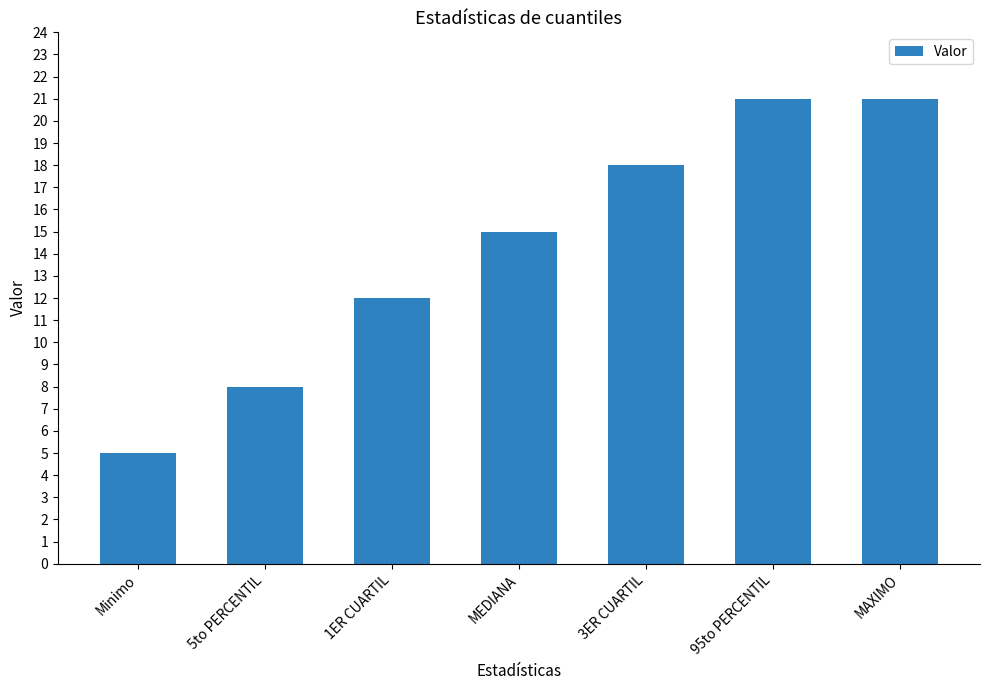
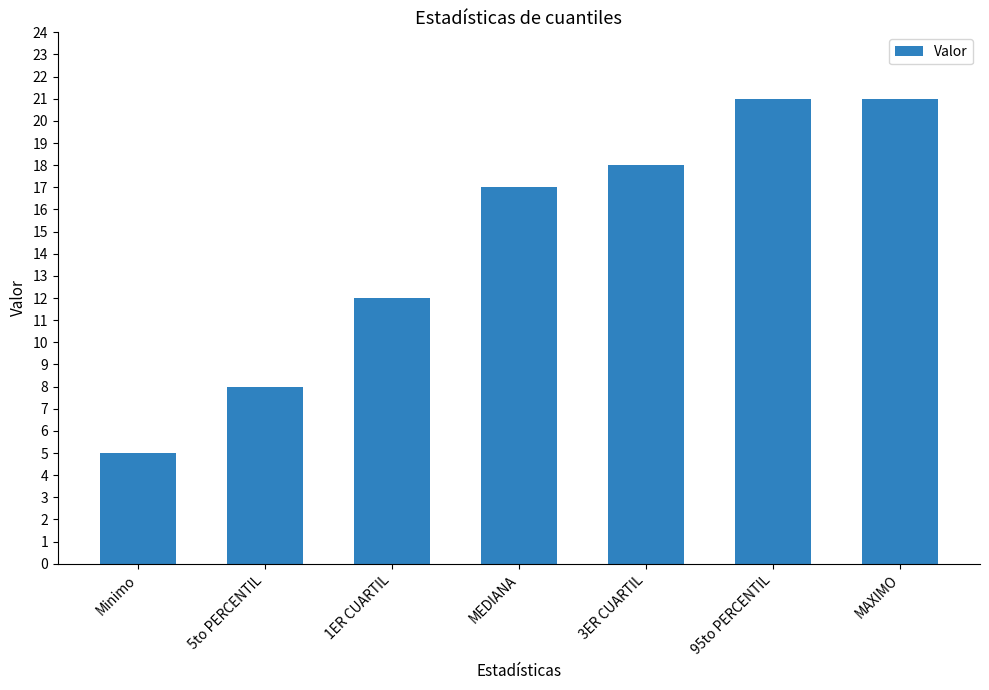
  {
    "Minimo": 5,
    "5to PERCENTIL": 8,
    "1ER CUARTIL": 12,
-   "MEDIANA": 15,
+   "MEDIANA": 17,
    "3ER CUARTIL": 18,
    "95to PERCENTIL": 21,
    "MAXIMO": 21
  }
